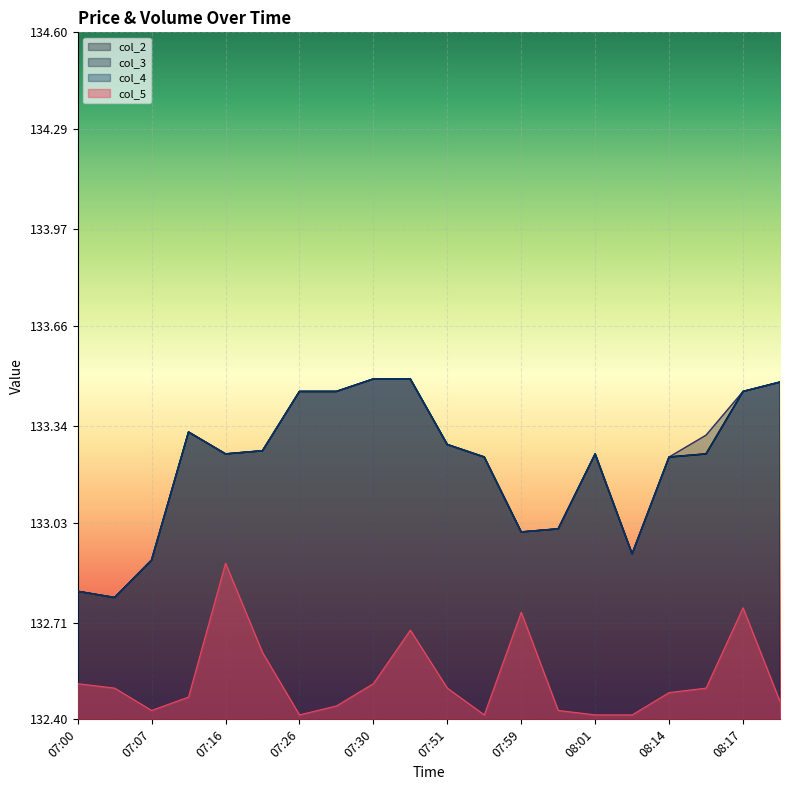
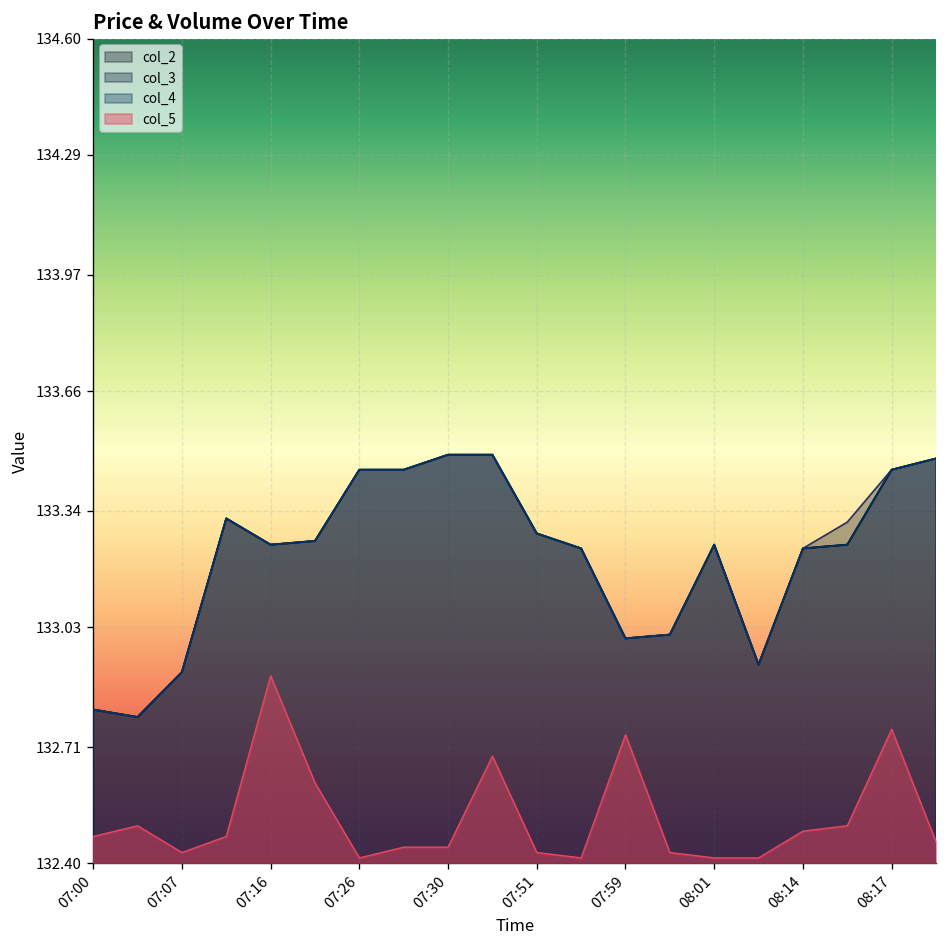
  {
    "col_5": {
-     "07:00": 132.51,
+     "07:00": 132.47,
      "07:07": 132.43,
      "07:16": 132.90,
      "07:26": 132.41,
-     "07:30": 132.51,
-     "07:51": 132.50,
+     "07:30": 132.44,
+     "07:51": 132.43,
      "07:59": 132.74,
      "08:01": 132.41,
      "08:14": 132.49,
      "08:17": 132.76
    }
  }
